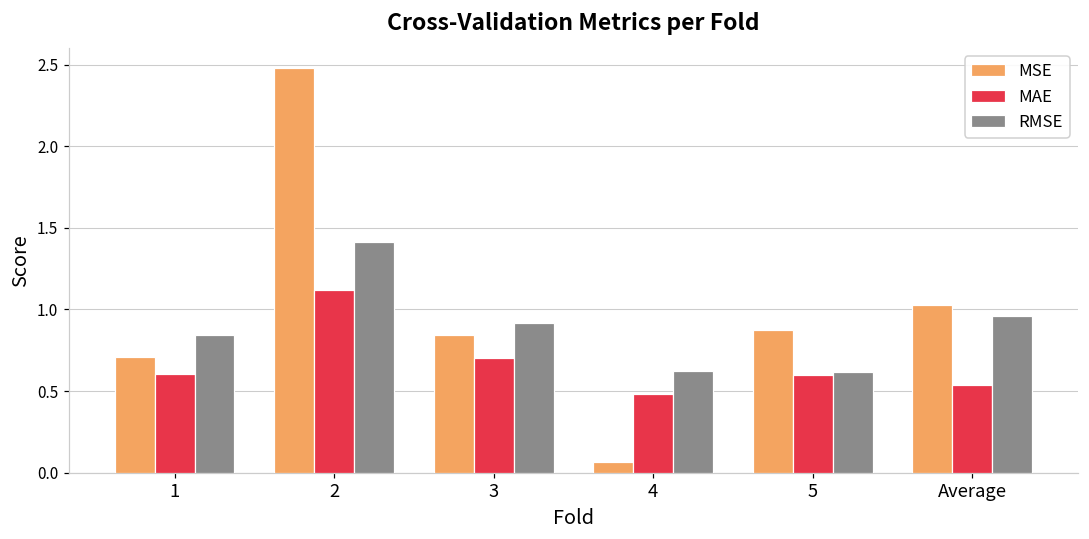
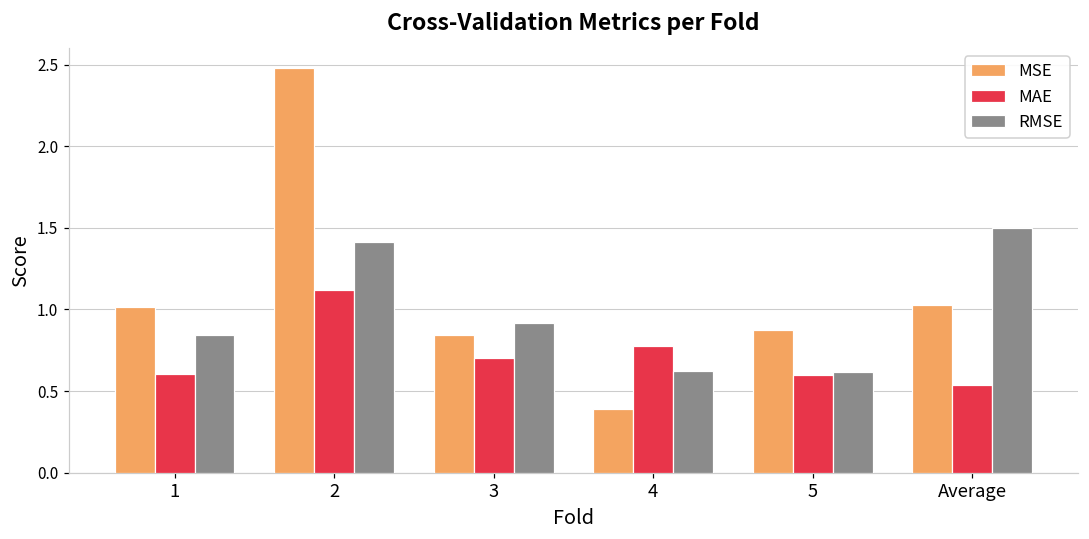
  {
    "MSE": {
-     "1": 0.71,
+     "1": 1.01,
      "2": 2.48,
      "3": 0.84,
-     "4": 0.07,
+     "4": 0.39,
      "5": 0.87,
      "Average": 1.03
    },
    "MAE": {
      "1": 0.60,
      "2": 1.12,
      "3": 0.70,
-     "4": 0.48,
+     "4": 0.78,
      "5": 0.60,
      "Average": 0.54
    },
    "RMSE": {
      "1": 0.84,
      "2": 1.42,
      "3": 0.92,
      "4": 0.63,
      "5": 0.62,
-     "Average": 0.96
+     "Average": 1.50
    }
  }
